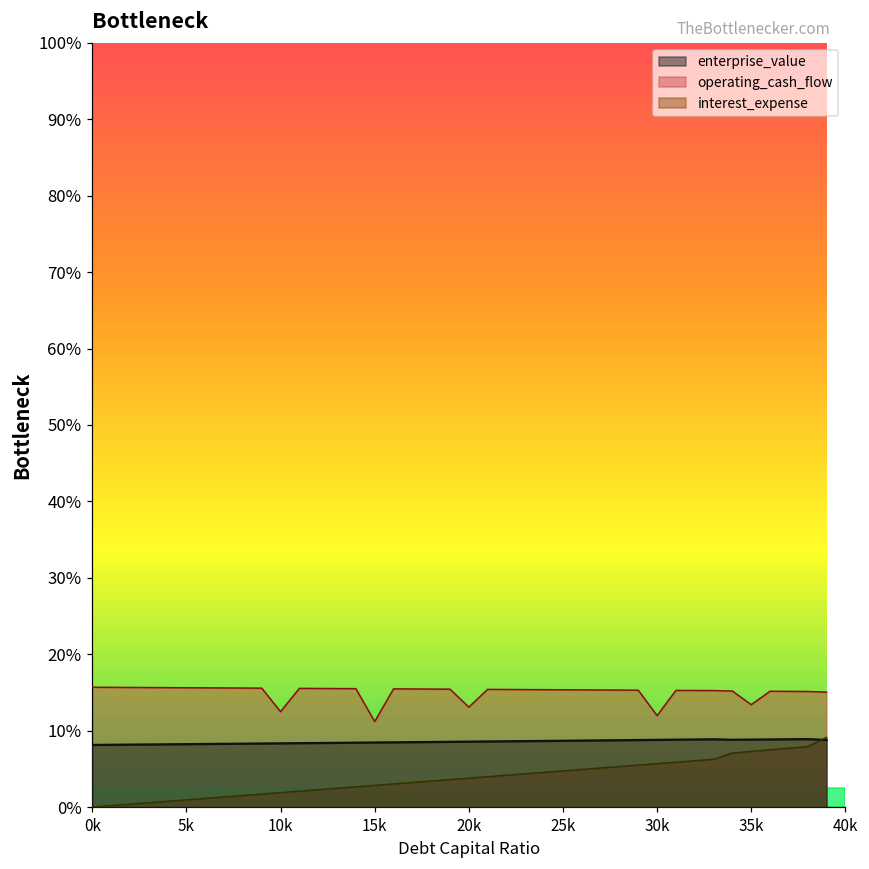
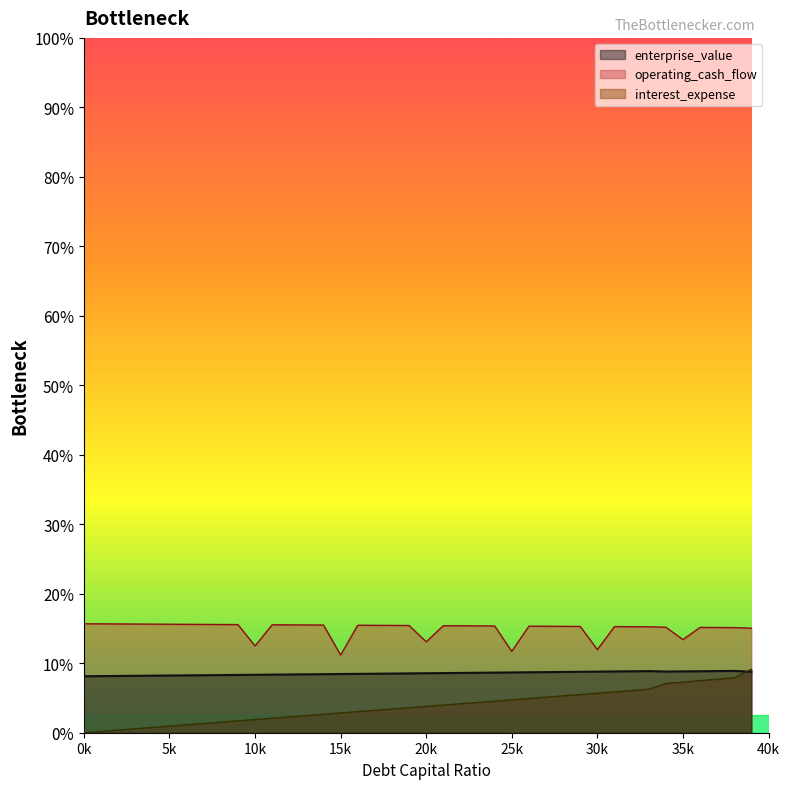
  {
    "enterprise_value": {
      "0k": "8%",
      "5k": "8%",
      "10k": "8%",
      "15k": "8%",
      "20k": "9%",
      "25k": "9%",
      "30k": "9%",
      "35k": "9%"
    },
    "operating_cash_flow": {
      "0k": "16%",
      "5k": "16%",
      "10k": "12%",
      "15k": "11%",
      "20k": "13%",
-     "25k": "15%",
+     "25k": "12%",
      "30k": "12%",
      "35k": "13%"
    },
    "interest_expense": {
      "15k": "3%",
      "20k": "4%",
      "25k": "5%",
      "30k": "6%",
      "35k": "7%"
    }
  }
